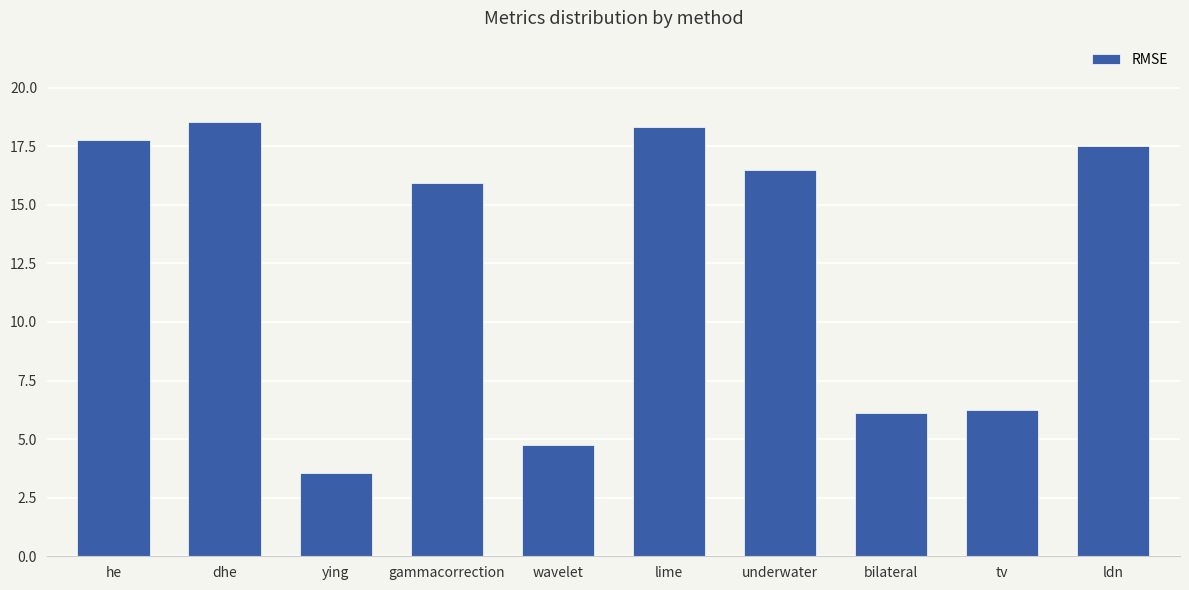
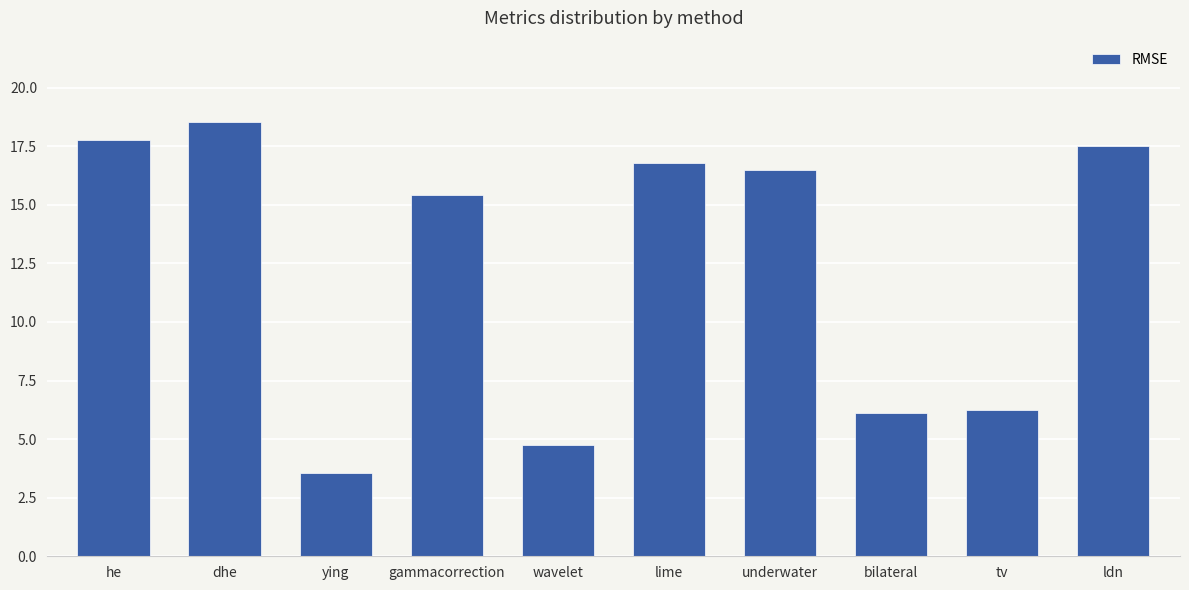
  {
    "he": 17.8,
    "dhe": 18.5,
    "ying": 3.5,
-   "gammacorrection": 15.9,
+   "gammacorrection": 15.4,
    "wavelet": 4.8,
-   "lime": 18.3,
+   "lime": 16.8,
    "underwater": 16.5,
    "bilateral": 6.1,
    "tv": 6.3,
    "ldn": 17.5
  }
